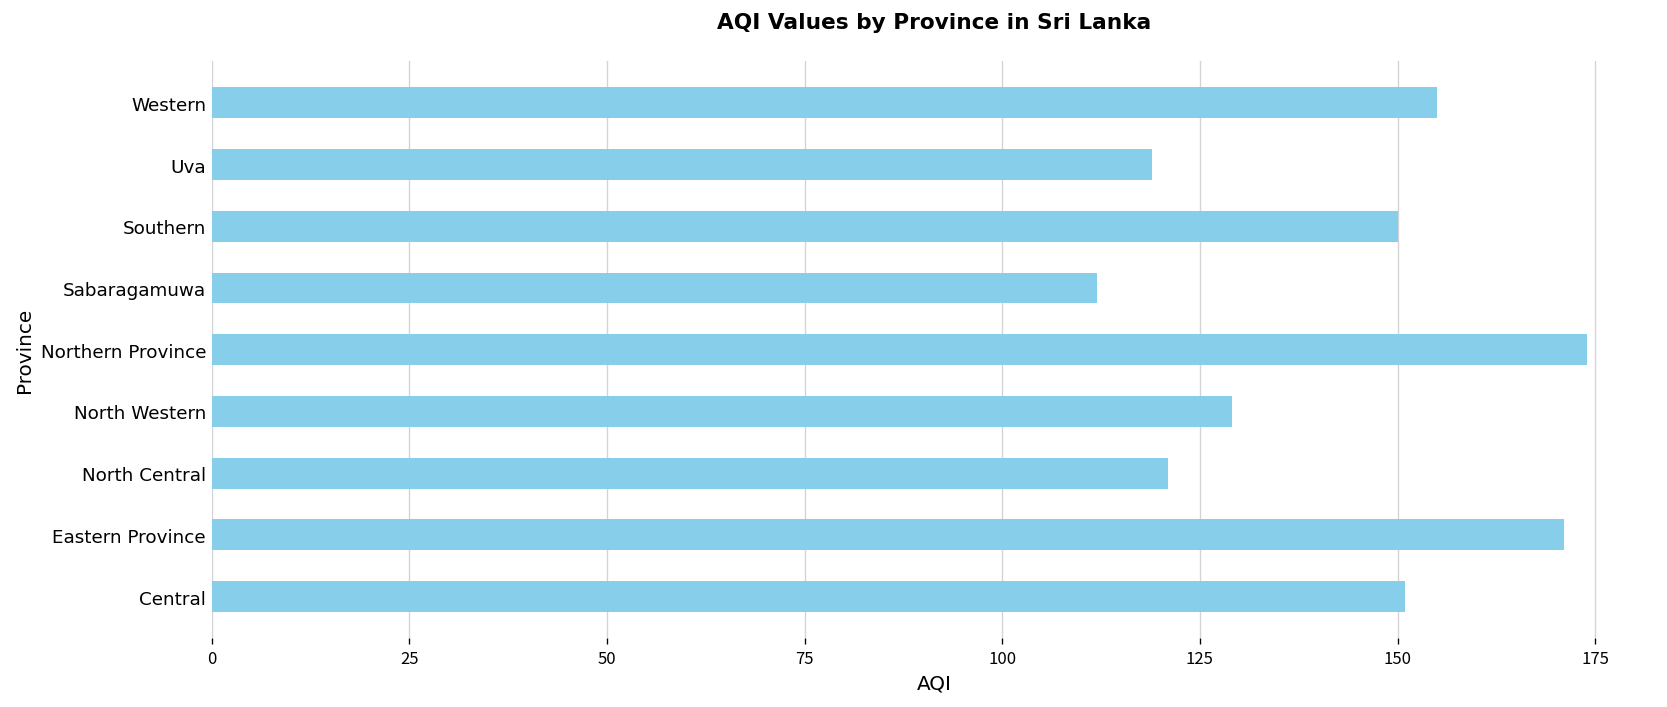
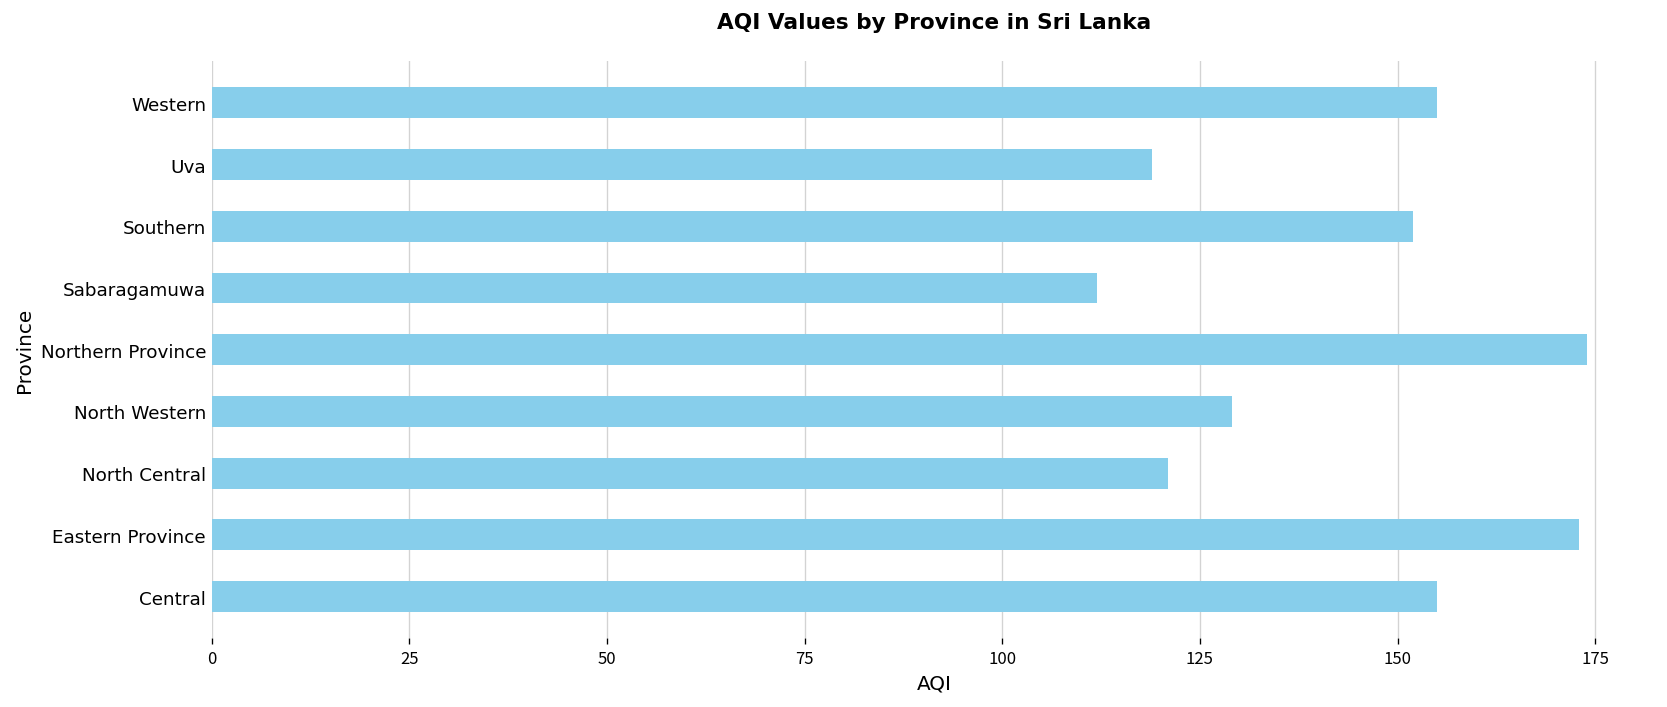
  {
    "Western": 155,
    "Uva": 119,
-   "Southern": 150,
+   "Southern": 152,
    "Sabaragamuwa": 112,
    "Northern Province": 174,
    "North Western": 129,
    "North Central": 121,
-   "Eastern Province": 171,
-   "Central": 151
+   "Eastern Province": 173,
+   "Central": 155
  }
